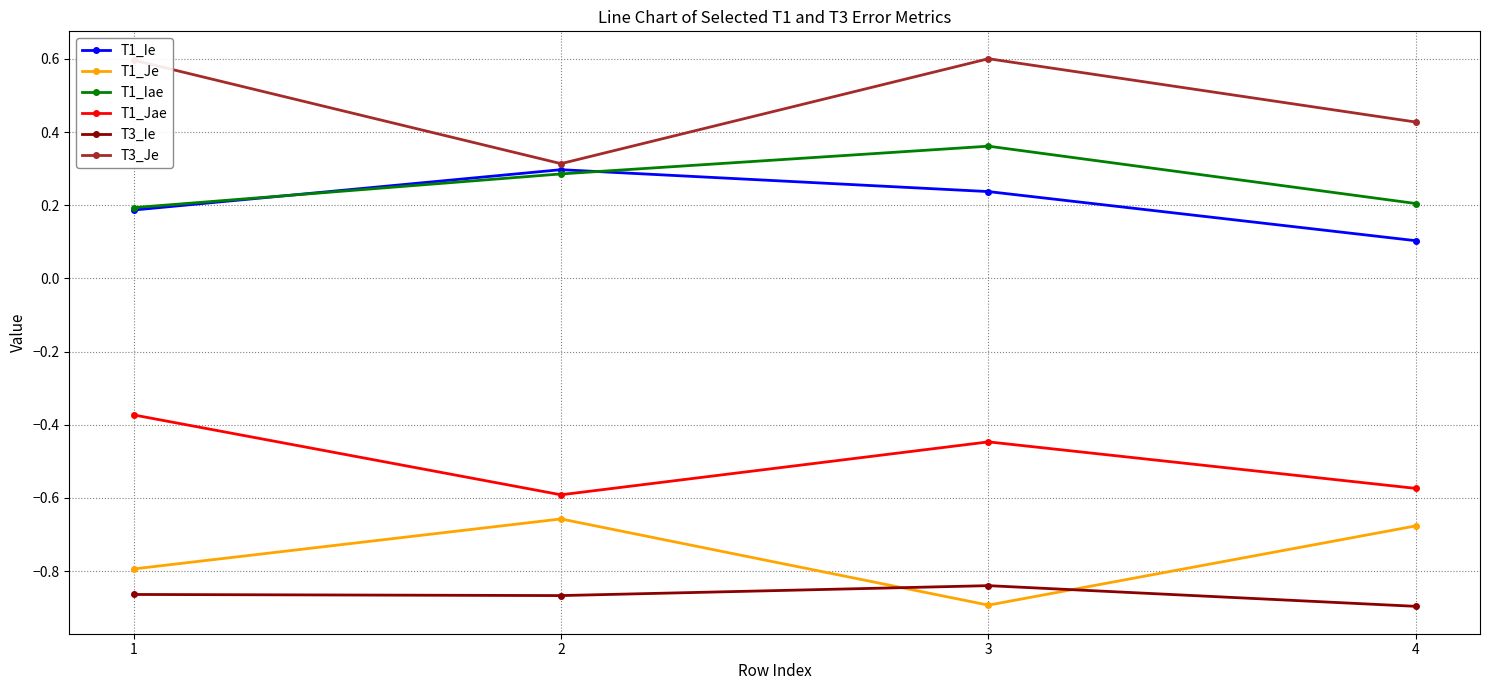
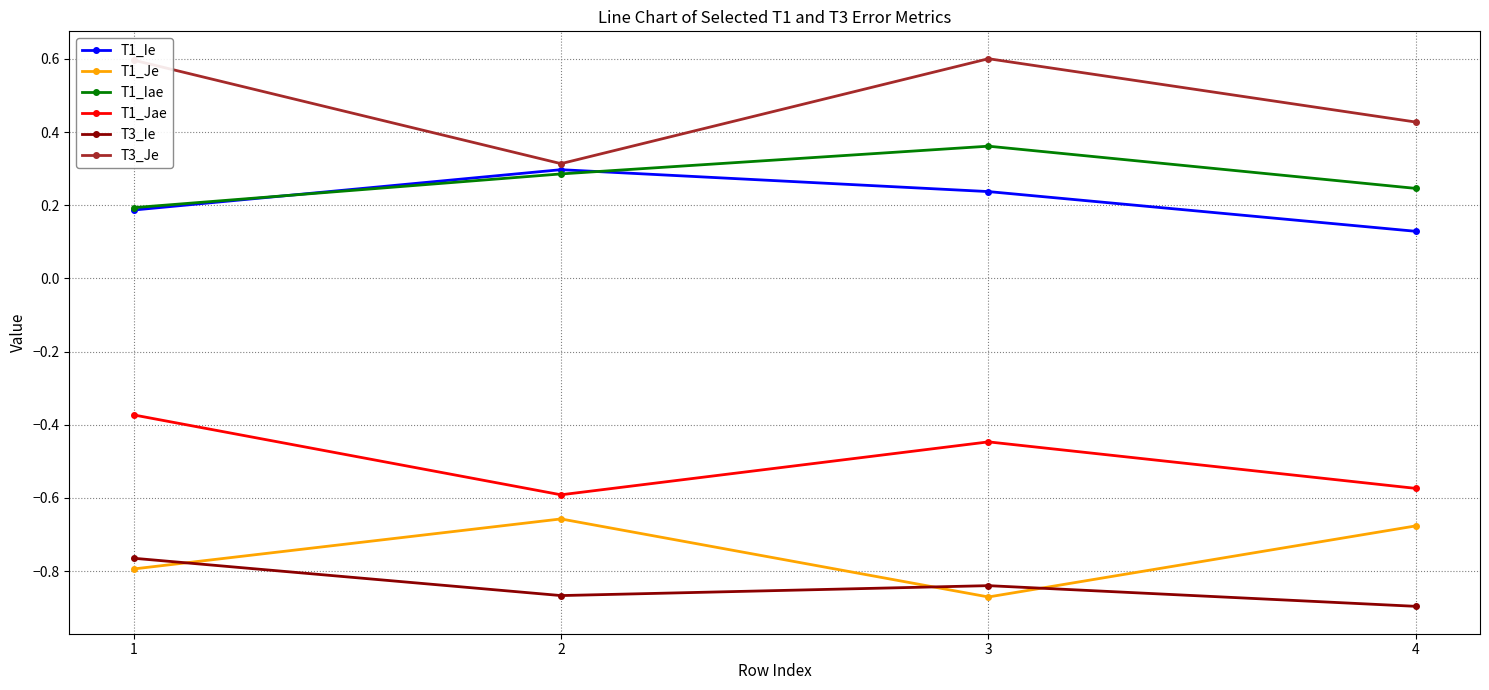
  {
    "T1_Ie": {
      "2": 0.30,
      "3": 0.24,
-     "4": 0.10
+     "4": 0.13
    },
    "T1_Je": {
      "1": -0.79,
      "2": -0.66,
-     "3": -0.89,
+     "3": -0.87,
      "4": -0.68
    },
    "T1_Iae": {
      "2": 0.29,
      "3": 0.36,
-     "4": 0.20
+     "4": 0.25
    },
    "T1_Jae": {
      "1": -0.37,
      "2": -0.59,
      "3": -0.45,
      "4": -0.57
    },
    "T3_Ie": {
-     "1": -0.86,
+     "1": -0.76,
      "2": -0.87,
      "3": -0.84,
      "4": -0.90
    },
    "T3_Je": {
      "2": 0.31,
      "3": 0.60,
      "4": 0.43
    }
  }
